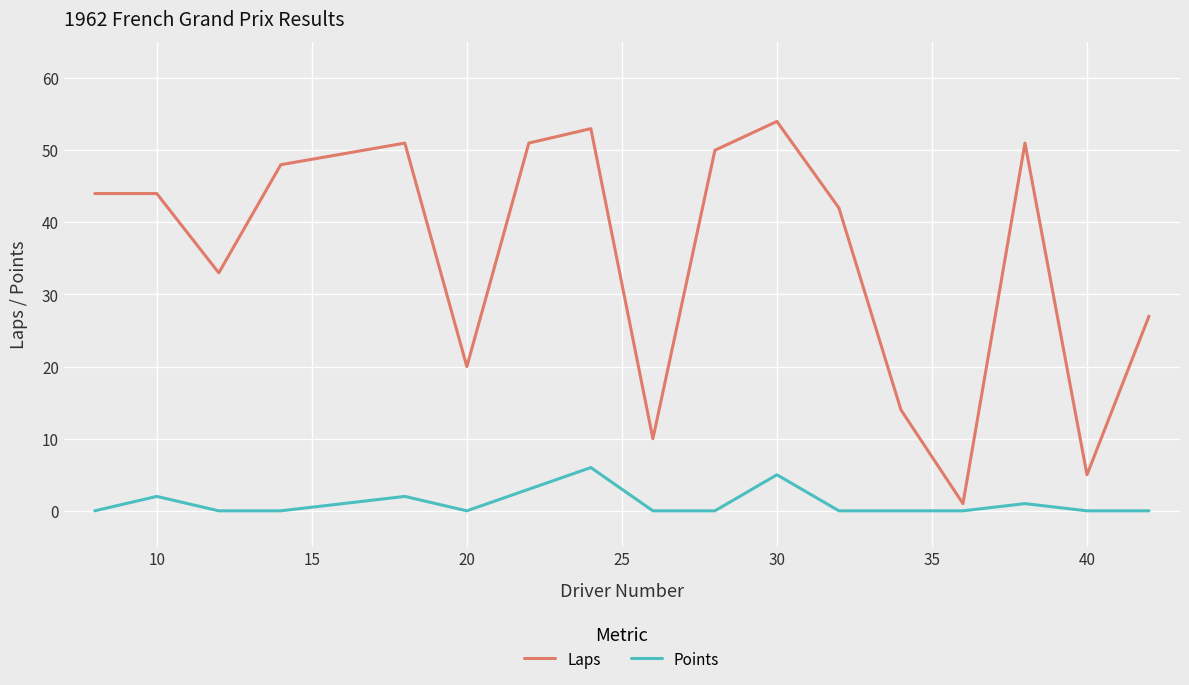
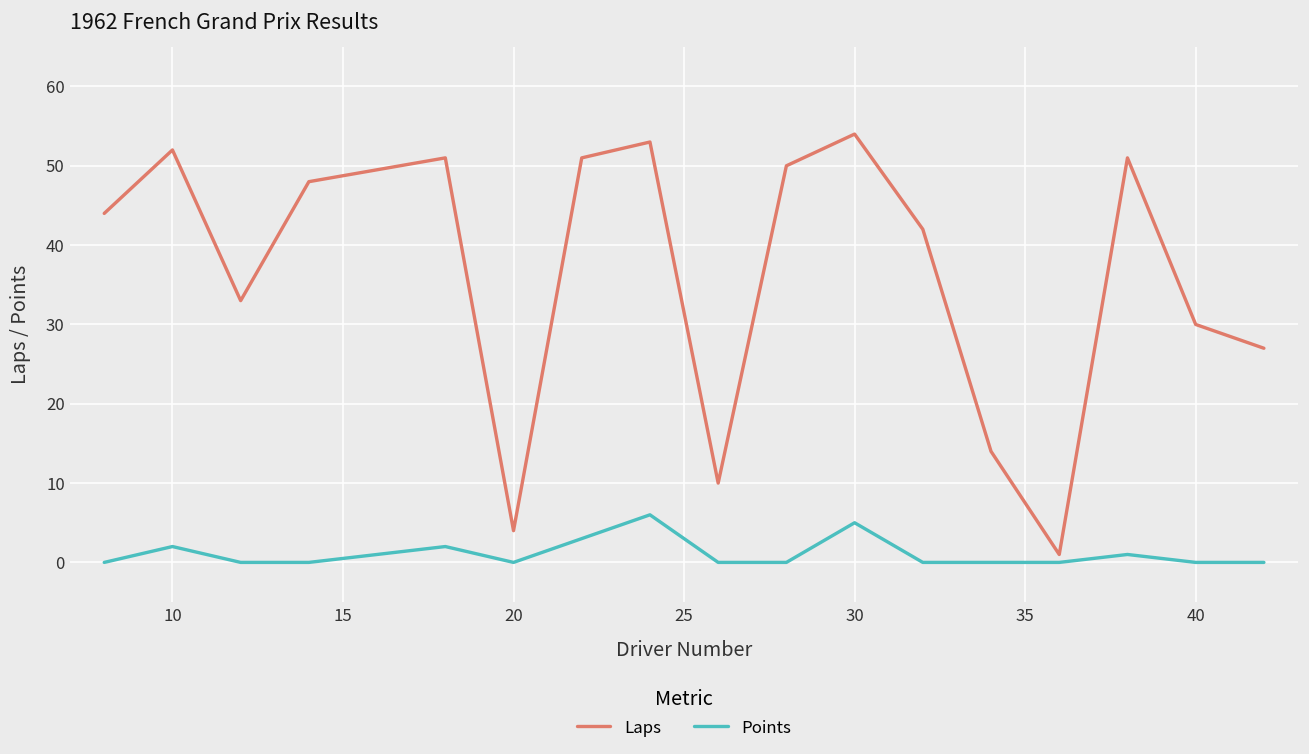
  {
    "Laps": {
-     "10": 44,
-     "20": 20,
+     "10": 52,
+     "20": 4,
      "30": 54,
-     "40": 5
+     "40": 30
    },
    "Points": {
      "10": 2,
      "20": 0,
      "30": 5,
      "40": 0
    }
  }
